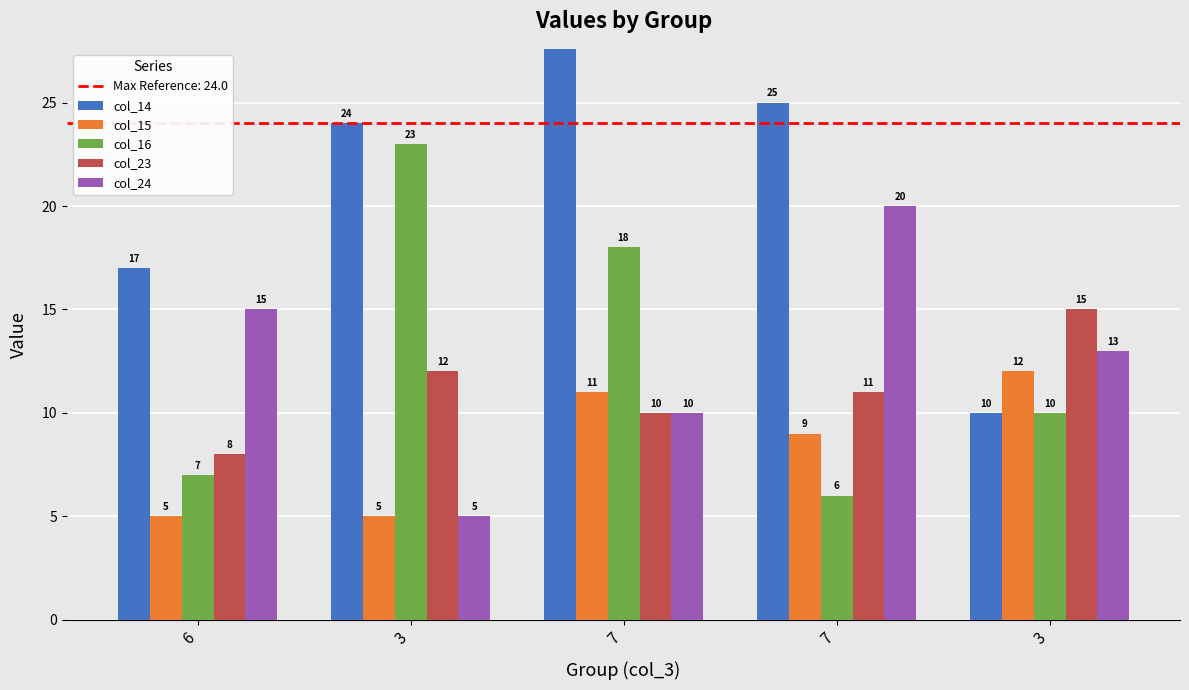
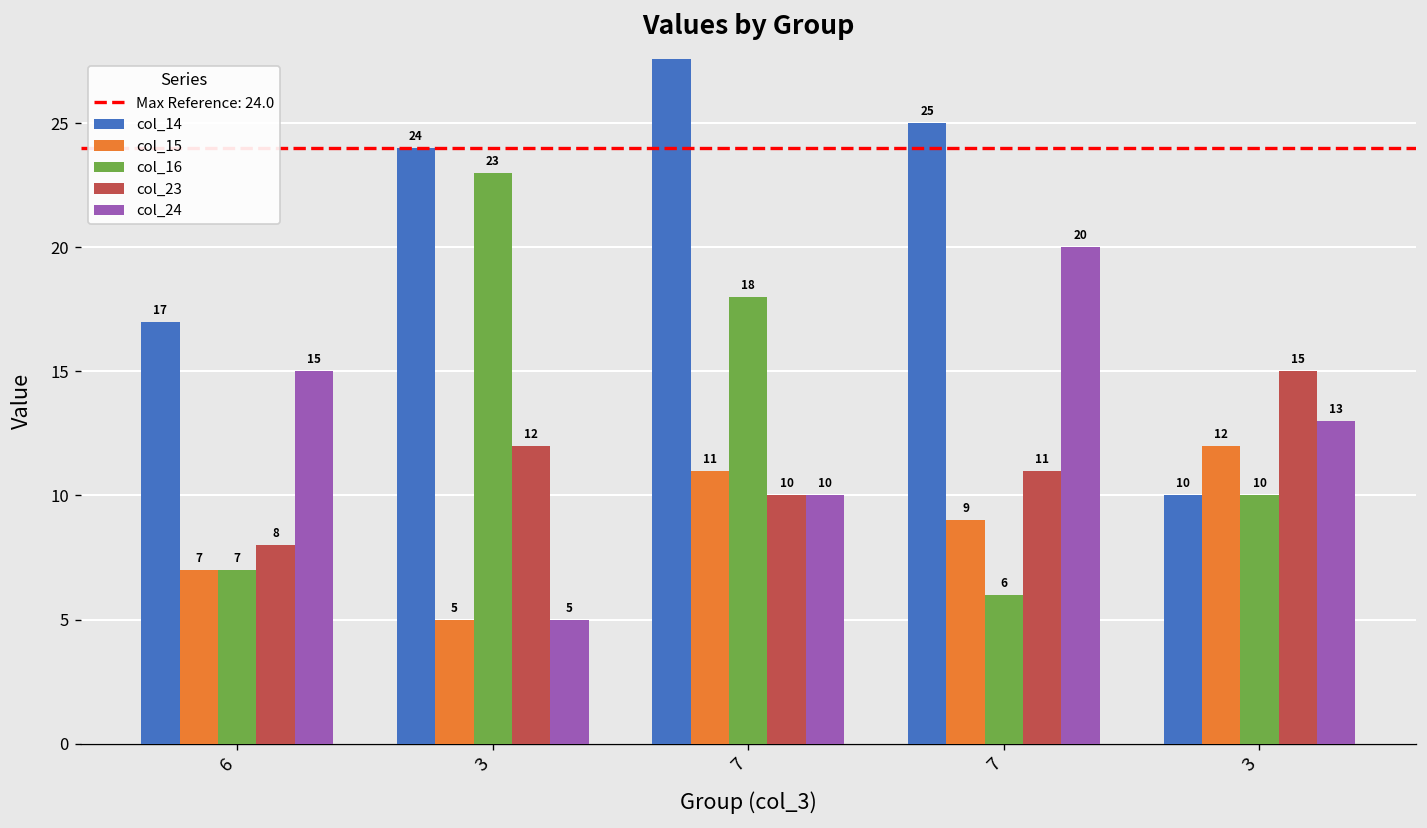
  {
    "col_14": {
      "6": 17
    },
    "col_15": {
-     "6": 5
+     "6": 7
    },
    "col_16": {
      "6": 7
    },
    "col_23": {
      "6": 8
    },
    "col_24": {
      "6": 15
    }
  }
